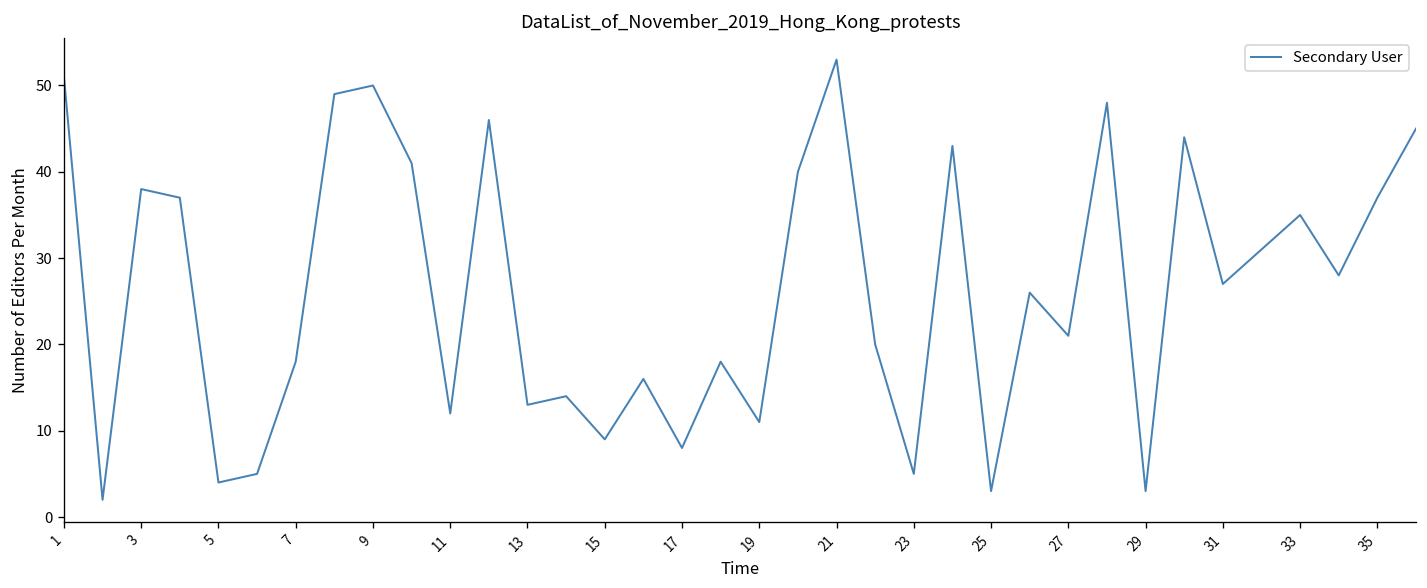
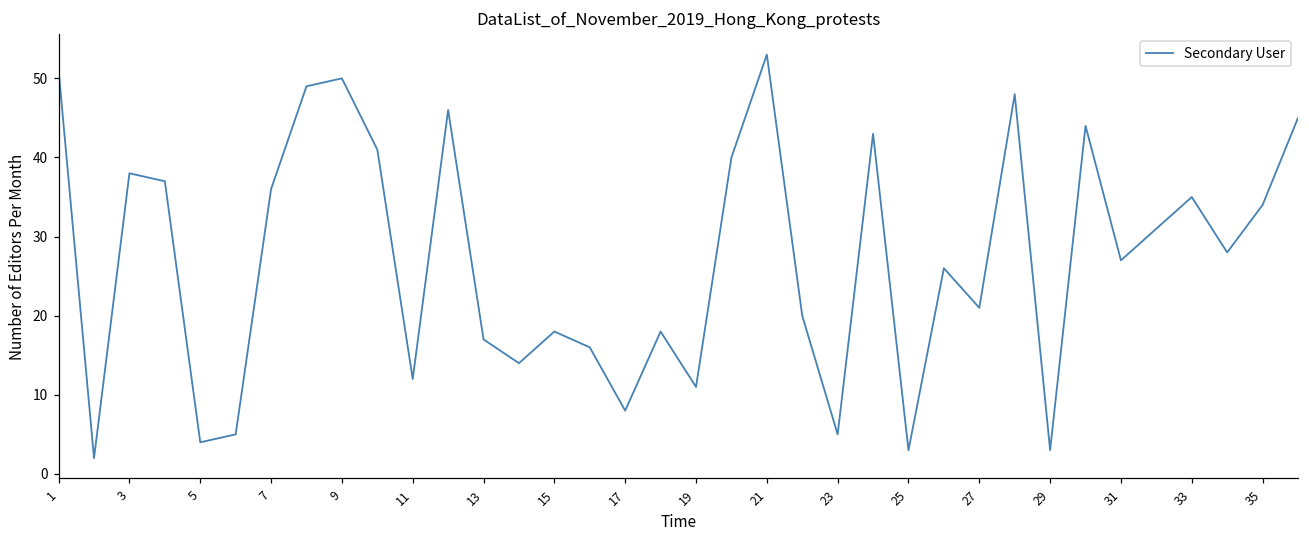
  {
    "1": 51,
    "3": 38,
    "5": 4,
-   "7": 18,
+   "7": 36,
    "9": 50,
    "11": 12,
-   "13": 13,
-   "15": 9,
+   "13": 17,
+   "15": 18,
    "17": 8,
    "19": 11,
    "21": 53,
    "23": 5,
    "25": 3,
    "27": 21,
    "29": 3,
    "31": 27,
    "33": 35,
-   "35": 37
+   "35": 34
  }
